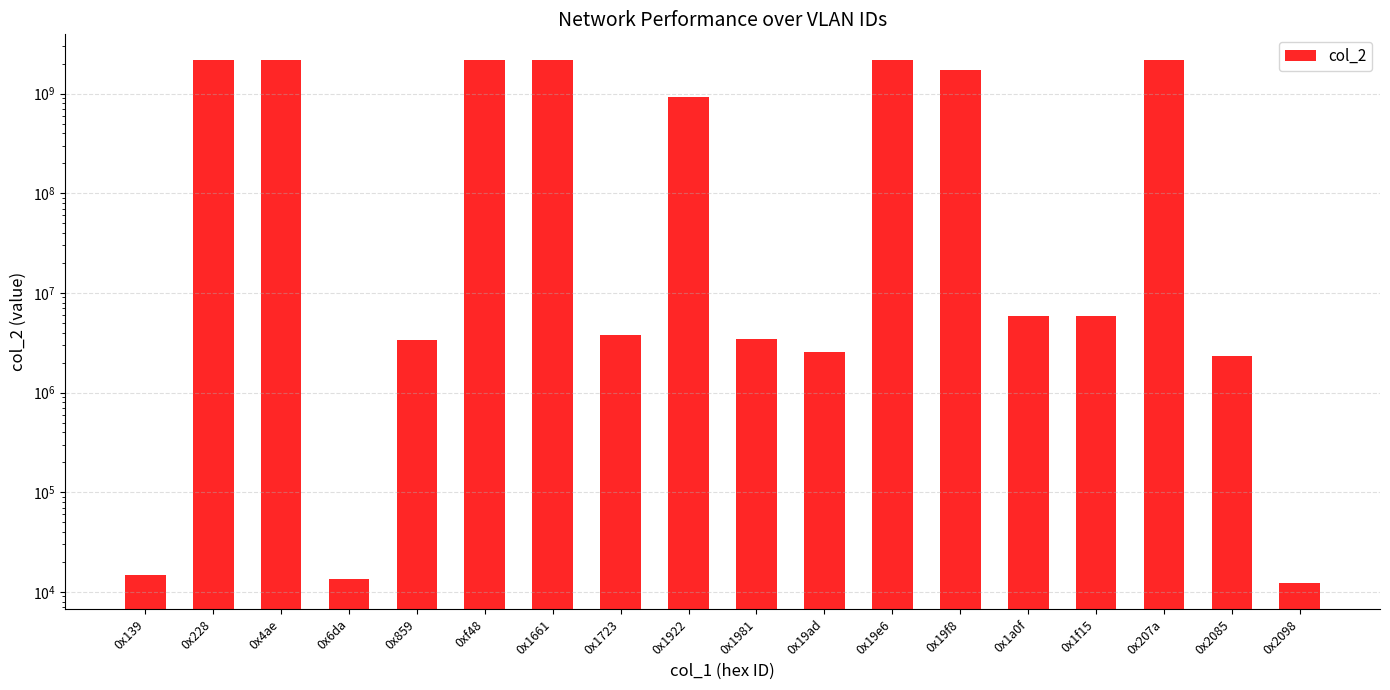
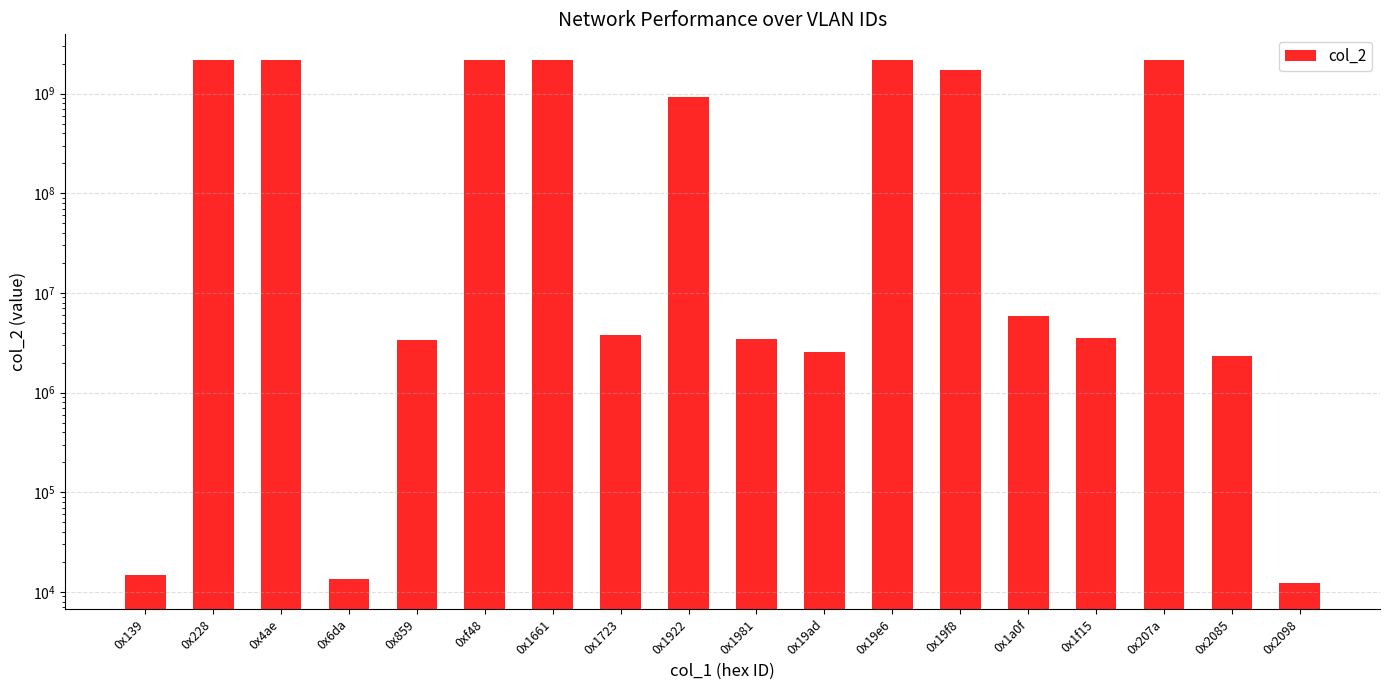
  {
    "0x139": 15000,
    "0x228": 2100000000,
    "0x4ae": 2100000000,
    "0x6da": 14000,
    "0x859": 3400000,
    "0xf48": 2100000000,
    "0x1661": 2100000000,
    "0x1723": 3700000,
    "0x1922": 900000000,
    "0x1981": 3500000,
    "0x19ad": 2500000,
    "0x19e6": 2100000000,
    "0x19f8": 1700000000,
    "0x1a0f": 6000000,
-   "0x1f15": 6000000,
+   "0x1f15": 3600000,
    "0x207a": 2100000000,
    "0x2085": 2300000,
    "0x2098": 12000
  }
